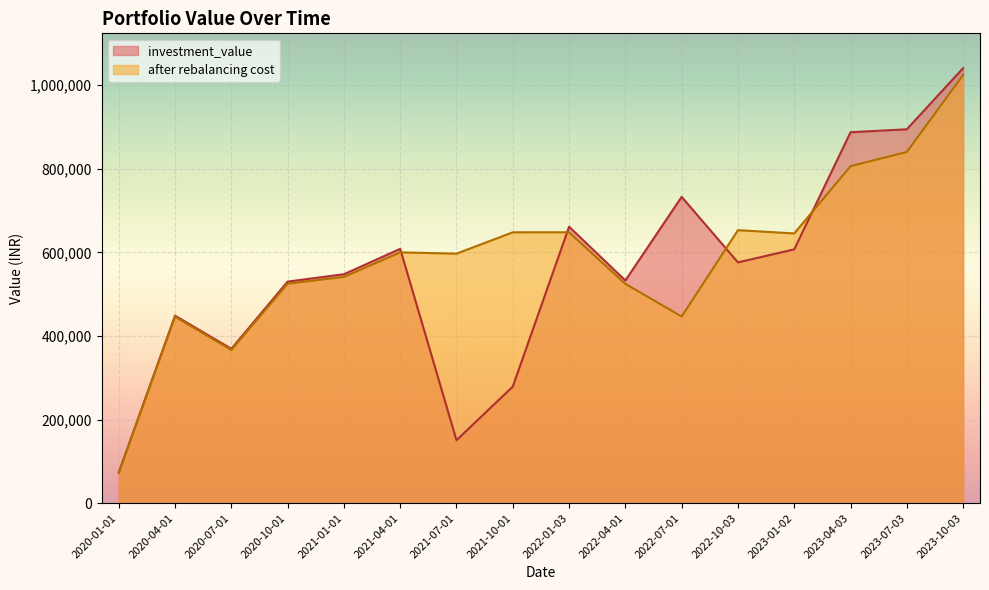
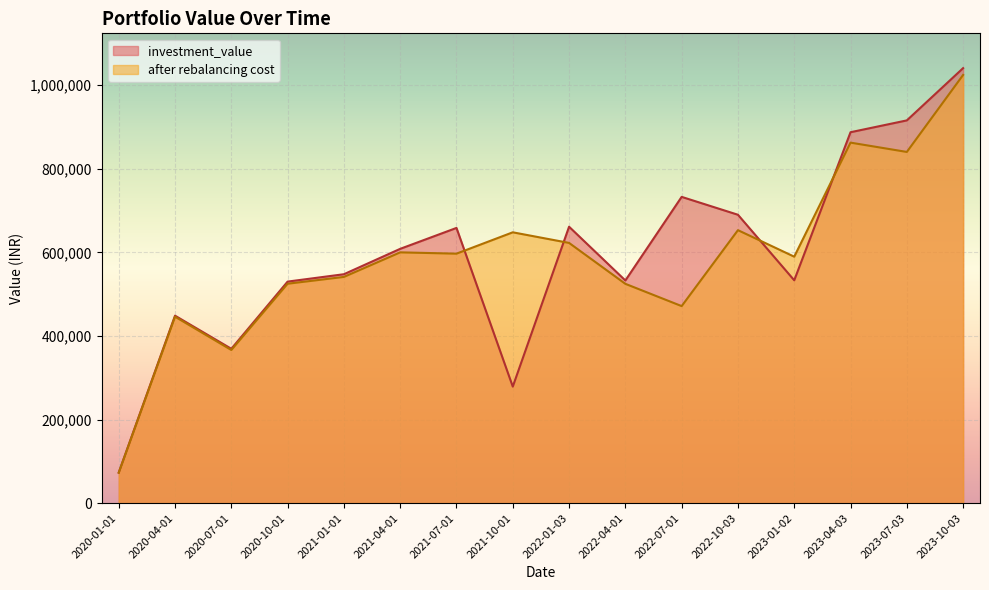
  {
    "investment_value": {
      "2021-01-01": "550,000",
      "2021-04-01": "610,000",
-     "2021-07-01": "150,000",
+     "2021-07-01": "660,000",
      "2021-10-01": "280,000",
      "2022-01-03": "660,000",
      "2022-04-01": "530,000",
      "2022-07-01": "730,000",
-     "2022-10-03": "580,000",
-     "2023-01-02": "610,000",
+     "2022-10-03": "690,000",
+     "2023-01-02": "530,000",
      "2023-04-03": "890,000",
-     "2023-07-03": "890,000",
+     "2023-07-03": "920,000",
      "2023-10-03": "1,040,000"
    },
    "after rebalancing cost": {
      "2021-01-01": "540,000",
      "2021-04-01": "600,000",
      "2021-07-01": "600,000",
      "2021-10-01": "650,000",
-     "2022-01-03": "650,000",
+     "2022-01-03": "620,000",
      "2022-04-01": "520,000",
-     "2022-07-01": "450,000",
+     "2022-07-01": "470,000",
      "2022-10-03": "650,000",
-     "2023-01-02": "650,000",
-     "2023-04-03": "810,000",
+     "2023-01-02": "590,000",
+     "2023-04-03": "860,000",
      "2023-07-03": "840,000",
      "2023-10-03": "1,020,000"
    }
  }
